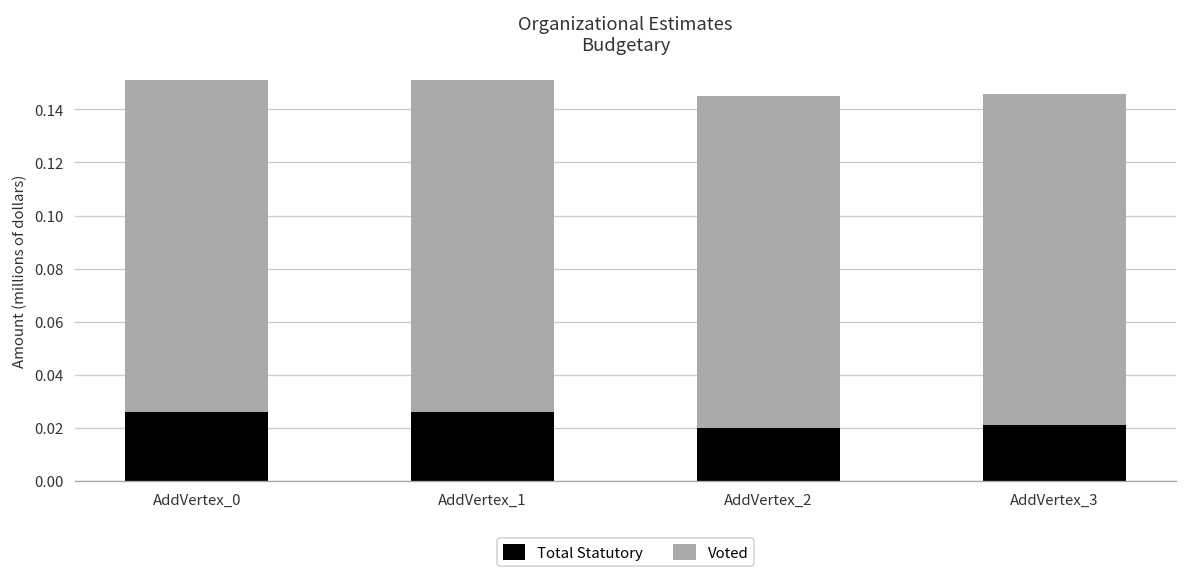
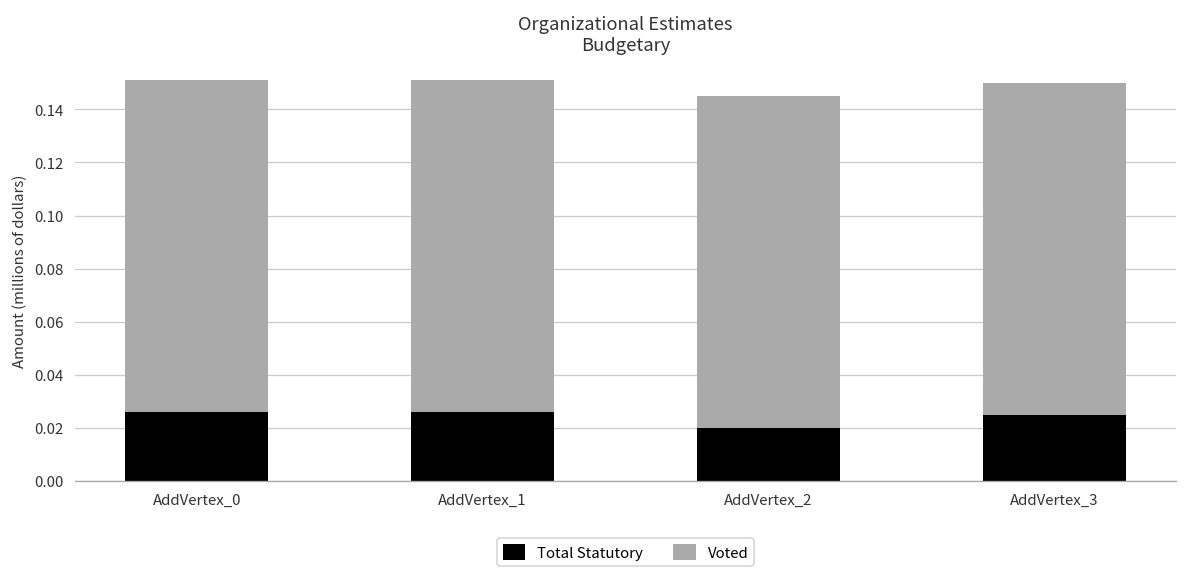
  {
    "Total Statutory": {
      "AddVertex_0": 0.026,
      "AddVertex_1": 0.026,
      "AddVertex_2": 0.020,
-     "AddVertex_3": 0.021
+     "AddVertex_3": 0.025
    },
    "Voted": {
      "AddVertex_0": 0.125,
      "AddVertex_1": 0.125,
      "AddVertex_2": 0.125,
      "AddVertex_3": 0.125
    }
  }
